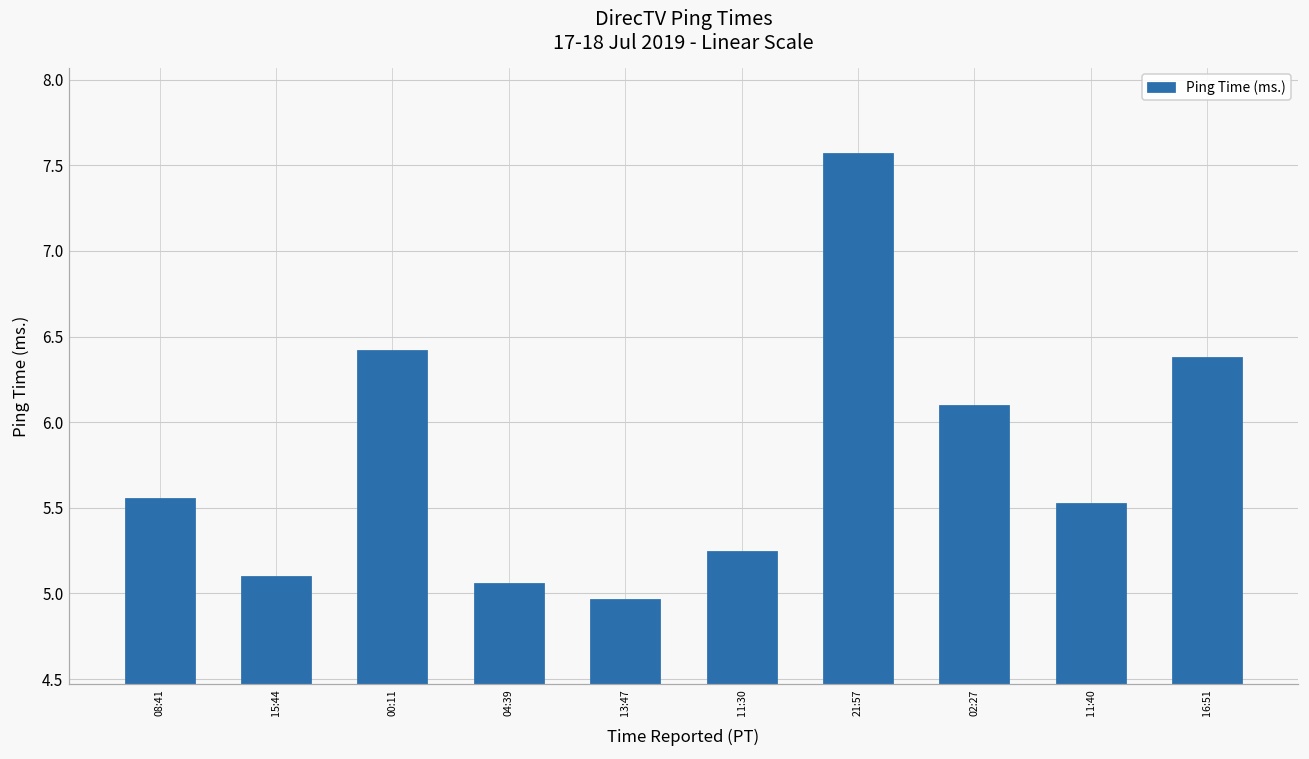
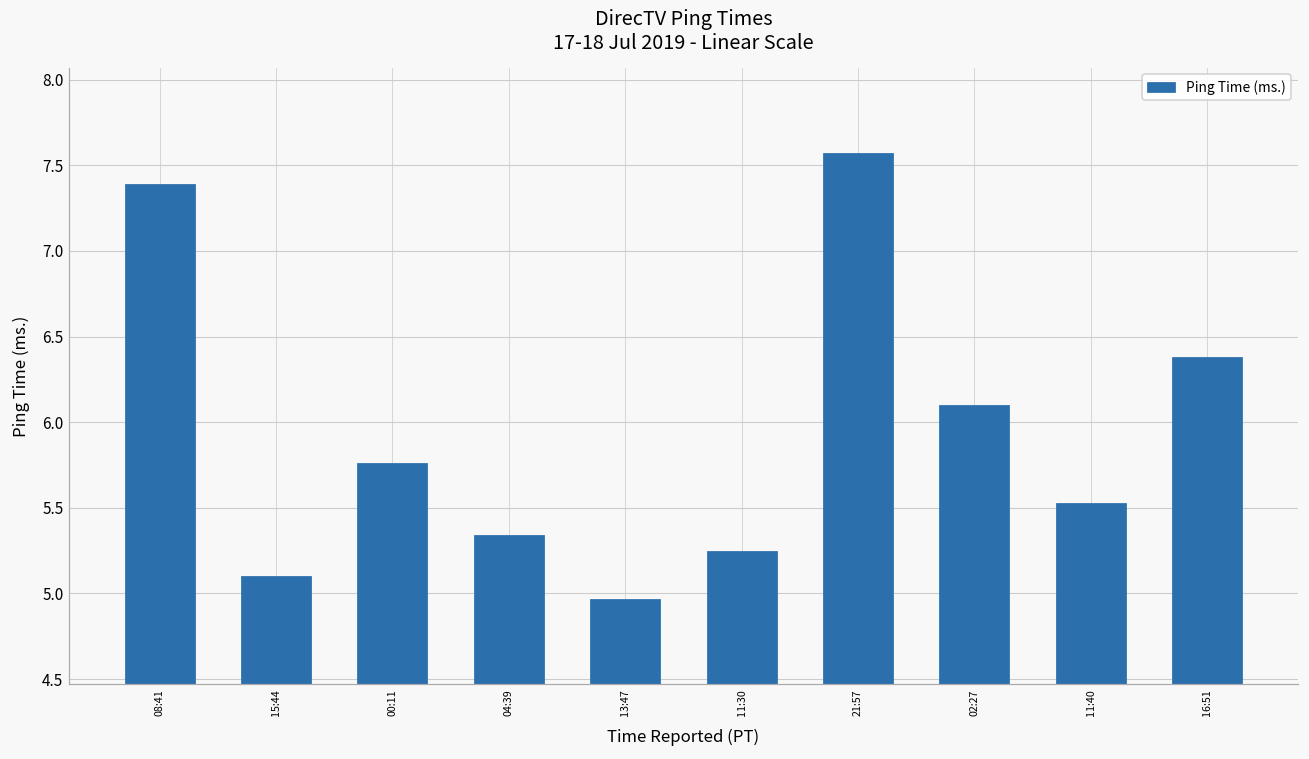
  {
-   "08:41": 5.56,
+   "08:41": 7.39,
    "15:44": 5.10,
-   "00:11": 6.42,
-   "04:39": 5.06,
+   "00:11": 5.76,
+   "04:39": 5.34,
    "13:47": 4.97,
    "11:30": 5.25,
    "21:57": 7.57,
    "02:27": 6.10,
    "11:40": 5.53,
    "16:51": 6.38
  }
